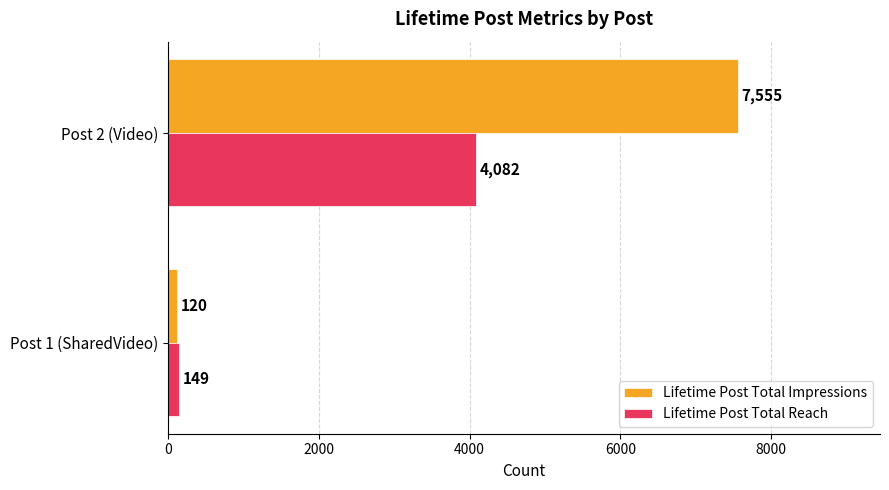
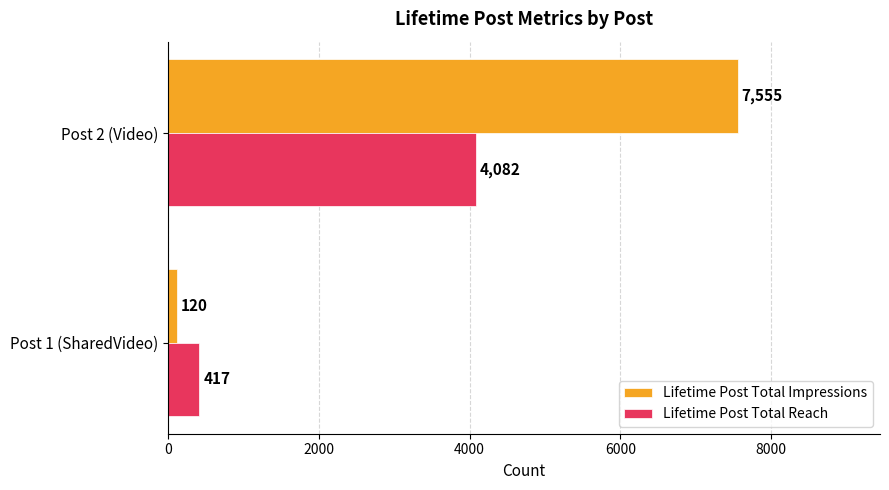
  {
    "Lifetime Post Total Impressions": {
      "Post 2 (Video)": "7,555",
      "Post 1 (SharedVideo)": "120"
    },
    "Lifetime Post Total Reach": {
      "Post 2 (Video)": "4,082",
-     "Post 1 (SharedVideo)": "149"
+     "Post 1 (SharedVideo)": "417"
    }
  }
